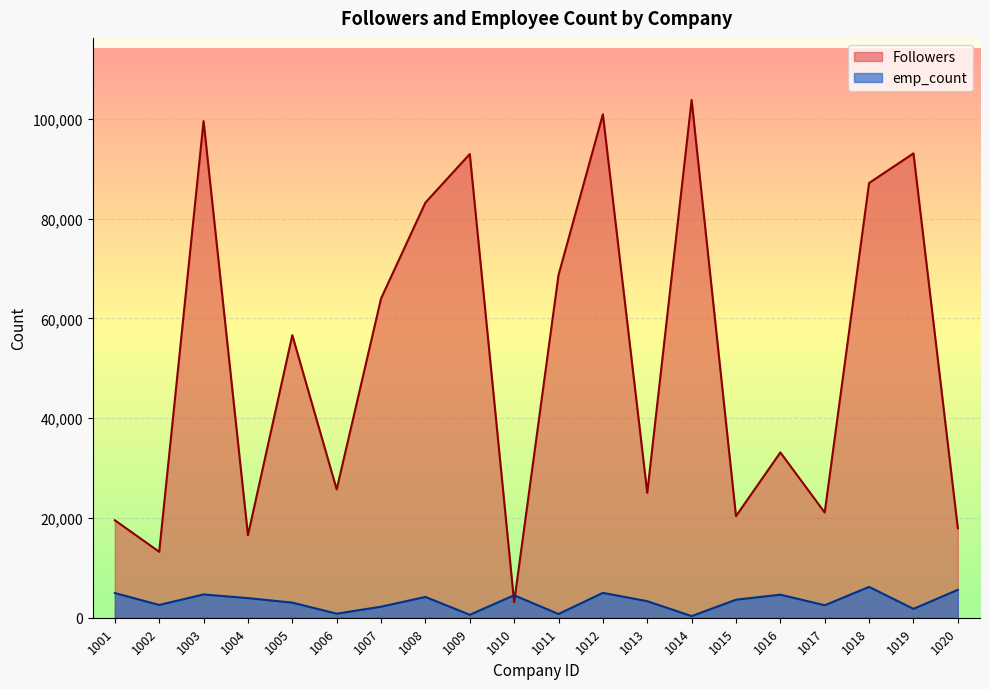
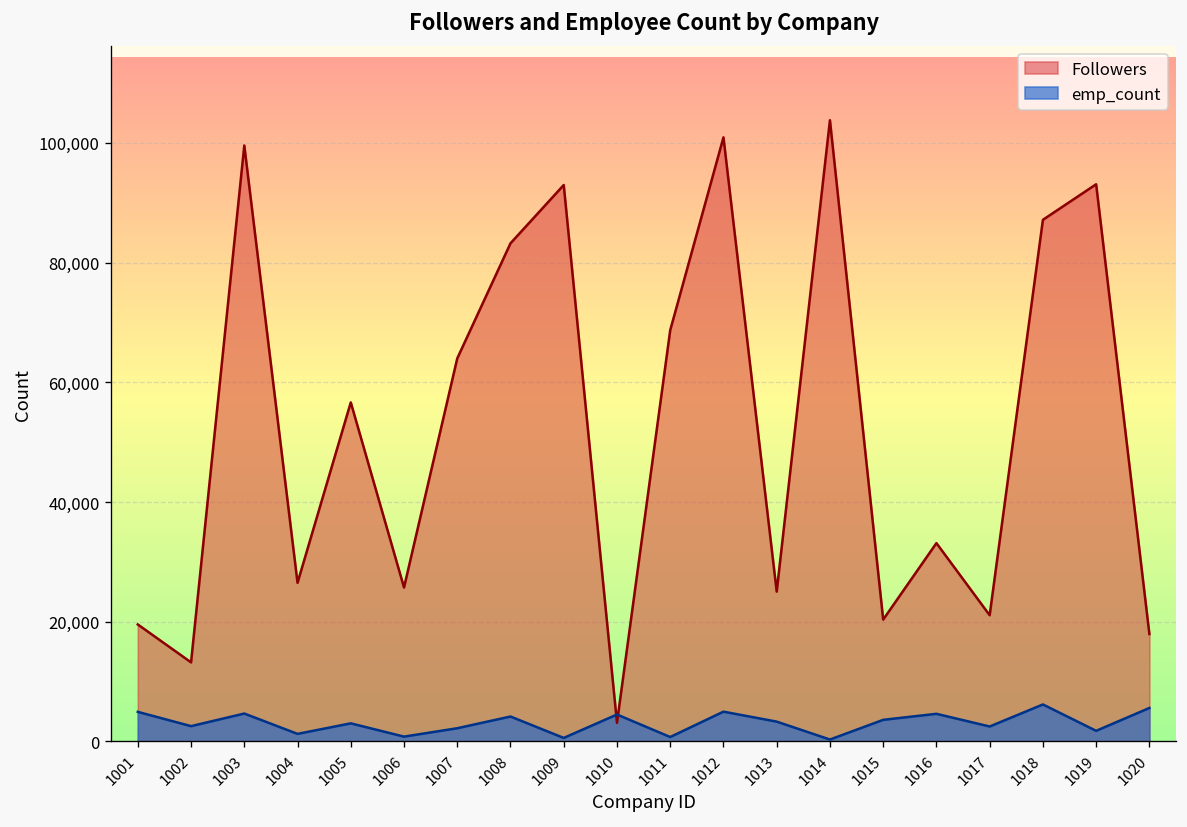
  {
    "Followers": {
      "1001": "20,000",
      "1002": "13,000",
      "1003": "100,000",
-     "1004": "17,000",
+     "1004": "27,000",
      "1005": "57,000",
      "1006": "26,000",
      "1007": "64,000",
      "1008": "83,000",
      "1009": "93,000",
      "1010": "3,000",
      "1011": "69,000",
      "1012": "101,000",
      "1013": "25,000",
      "1014": "104,000",
      "1015": "20,000",
      "1016": "33,000",
      "1017": "21,000",
      "1018": "87,000",
      "1019": "93,000",
      "1020": "18,000"
    },
    "emp_count": {
      "1001": "5,000",
      "1002": "3,000",
      "1003": "5,000",
-     "1004": "4,000",
+     "1004": "1,000",
      "1005": "3,000",
      "1006": "1,000",
      "1007": "2,000",
      "1008": "4,000",
      "1009": "1,000",
      "1010": "5,000",
      "1011": "1,000",
      "1012": "5,000",
      "1013": "3,000",
      "1014": "0",
      "1015": "4,000",
      "1016": "5,000",
      "1017": "3,000",
      "1018": "6,000",
      "1019": "2,000",
      "1020": "6,000"
    }
  }
